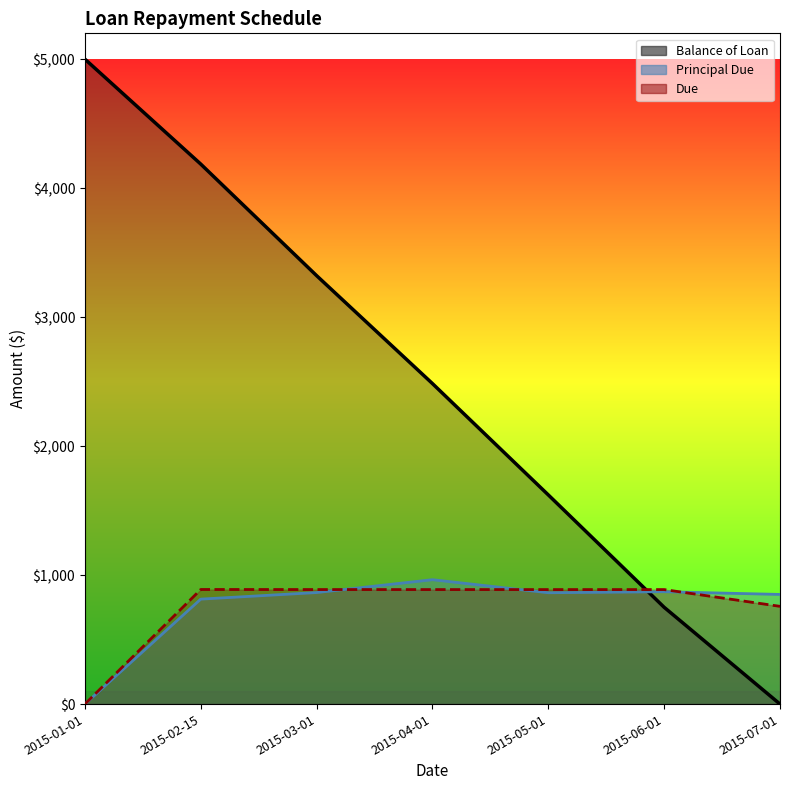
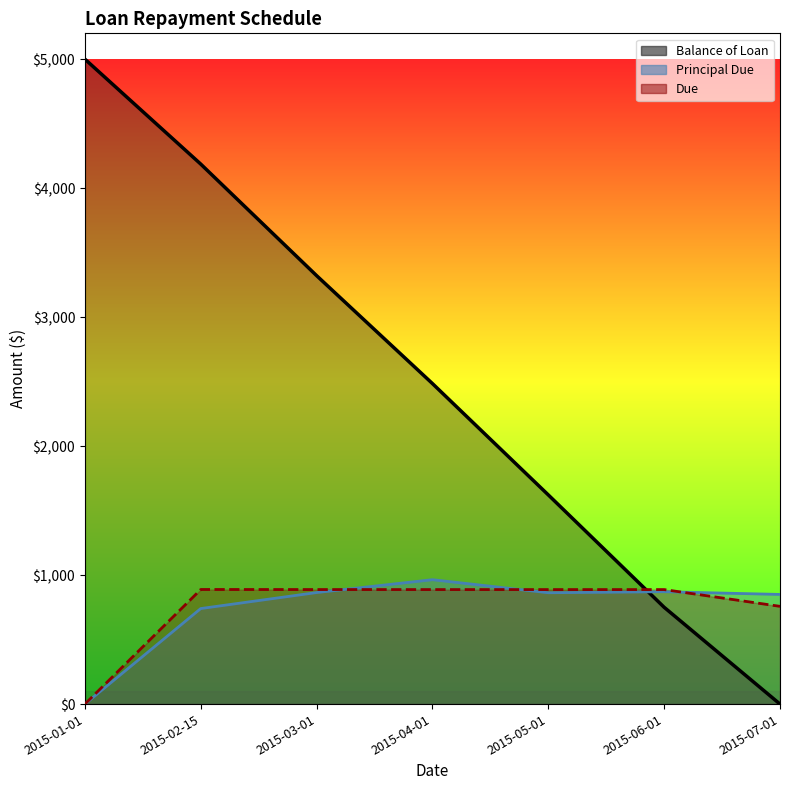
  {
    "Principal Due": {
-     "2015-02-15": "$810",
+     "2015-02-15": "$740",
      "2015-03-01": "$860",
      "2015-04-01": "$960",
      "2015-05-01": "$860",
      "2015-07-01": "$850"
    }
  }
